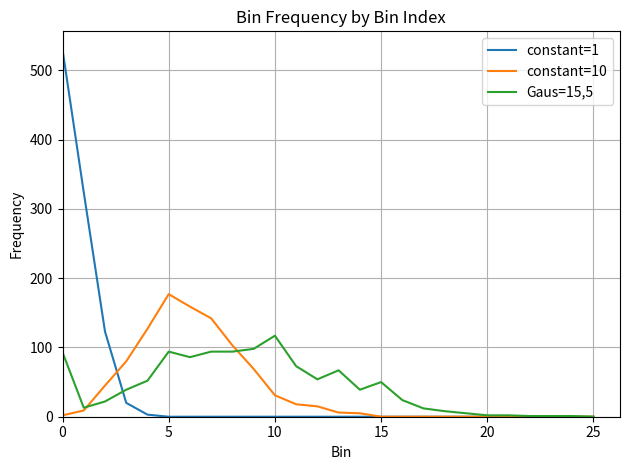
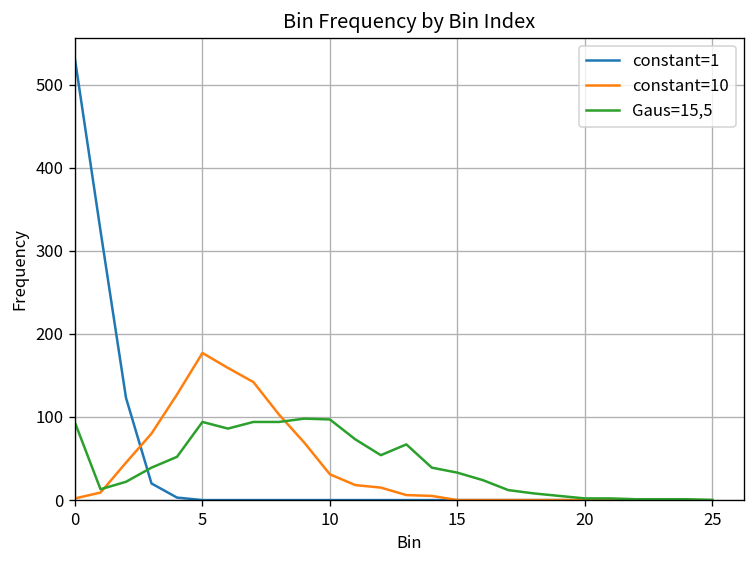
  {
    "constant=1": {
      "0": 530,
      "5": 0,
      "10": 0
    },
    "constant=10": {
      "0": 0,
      "5": 180,
      "10": 30
    },
    "Gaus=15,5": {
      "0": 90,
      "5": 90,
-     "10": 120,
-     "15": 50
+     "10": 100,
+     "15": 30
    }
  }
